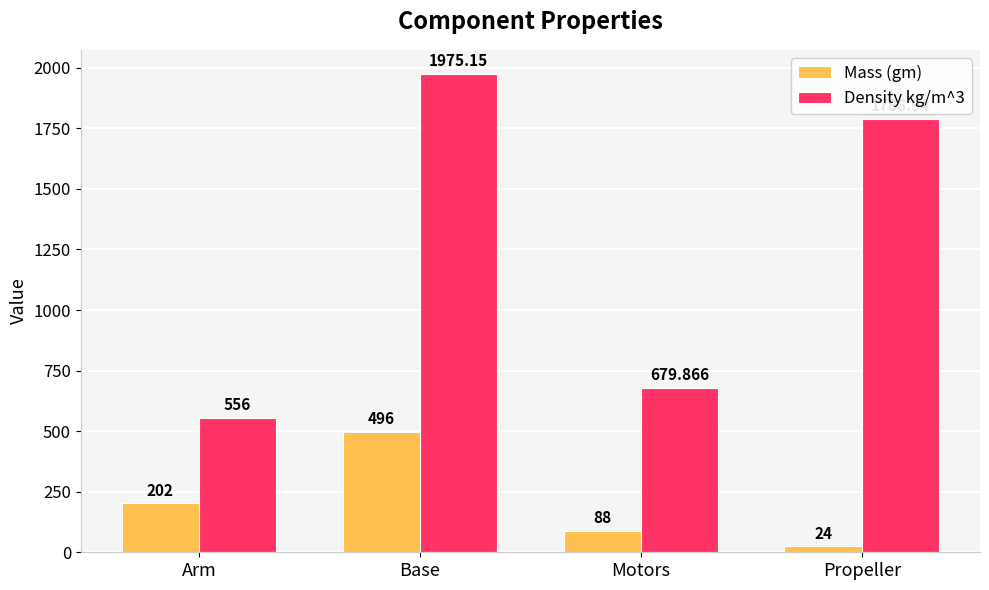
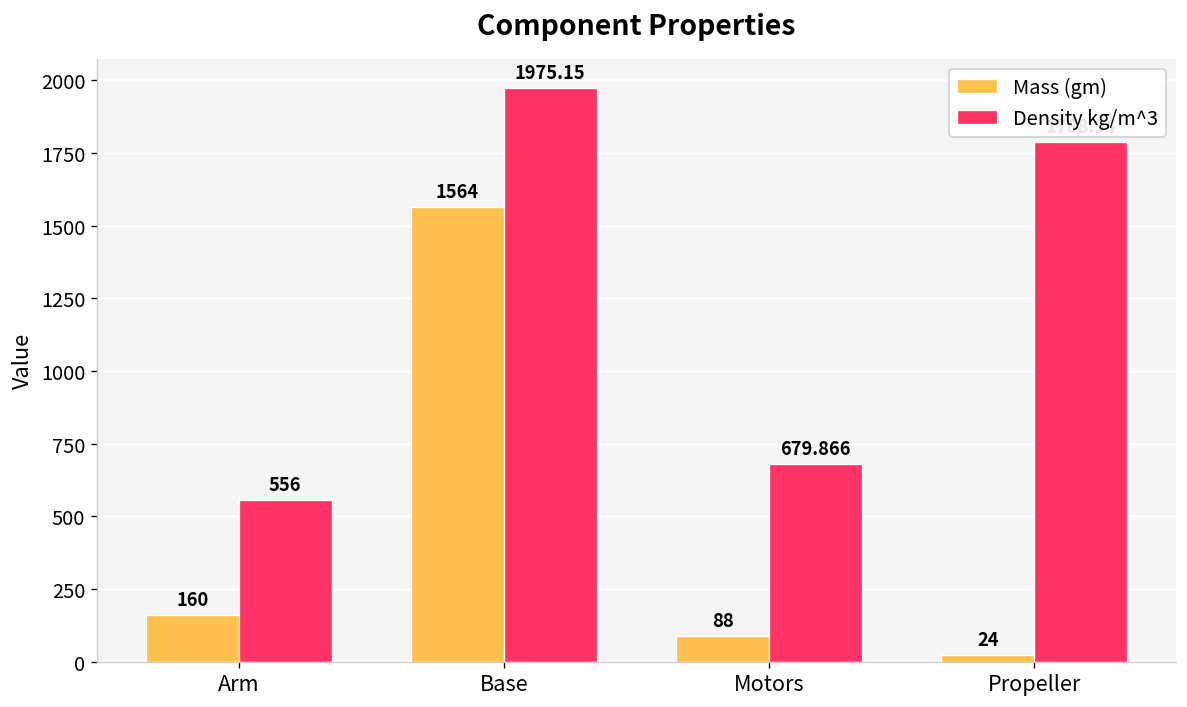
  {
    "Mass (gm)": {
-     "Arm": 202,
-     "Base": 496,
+     "Arm": 160,
+     "Base": 1564,
      "Motors": 88,
      "Propeller": 24
    },
    "Density kg/m^3": {
      "Arm": 556,
      "Base": 1975.15,
      "Motors": 679.866
    }
  }
